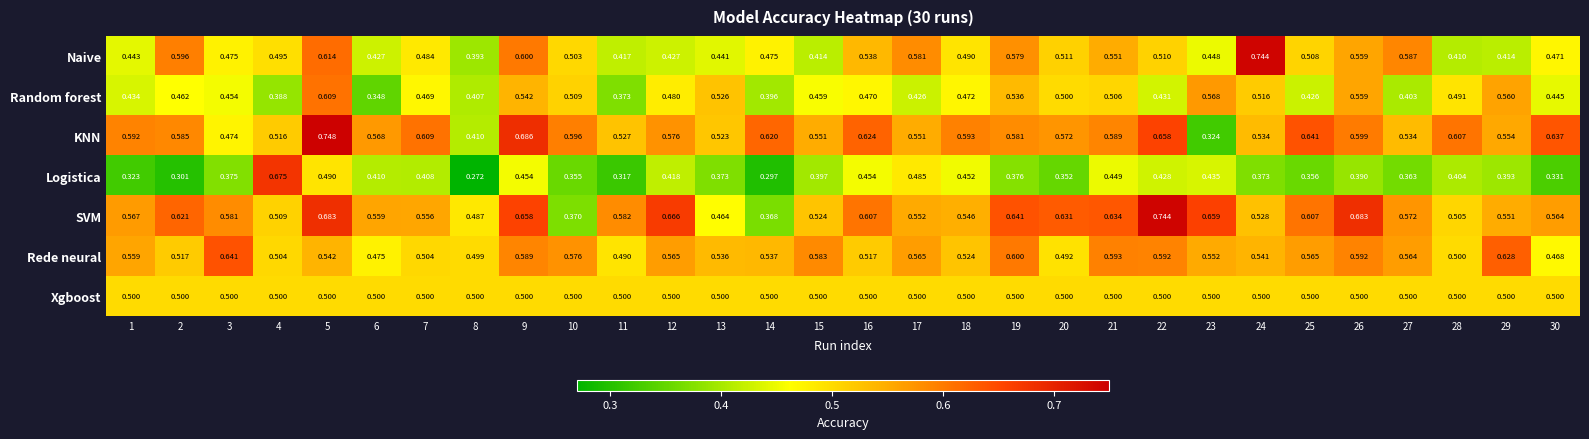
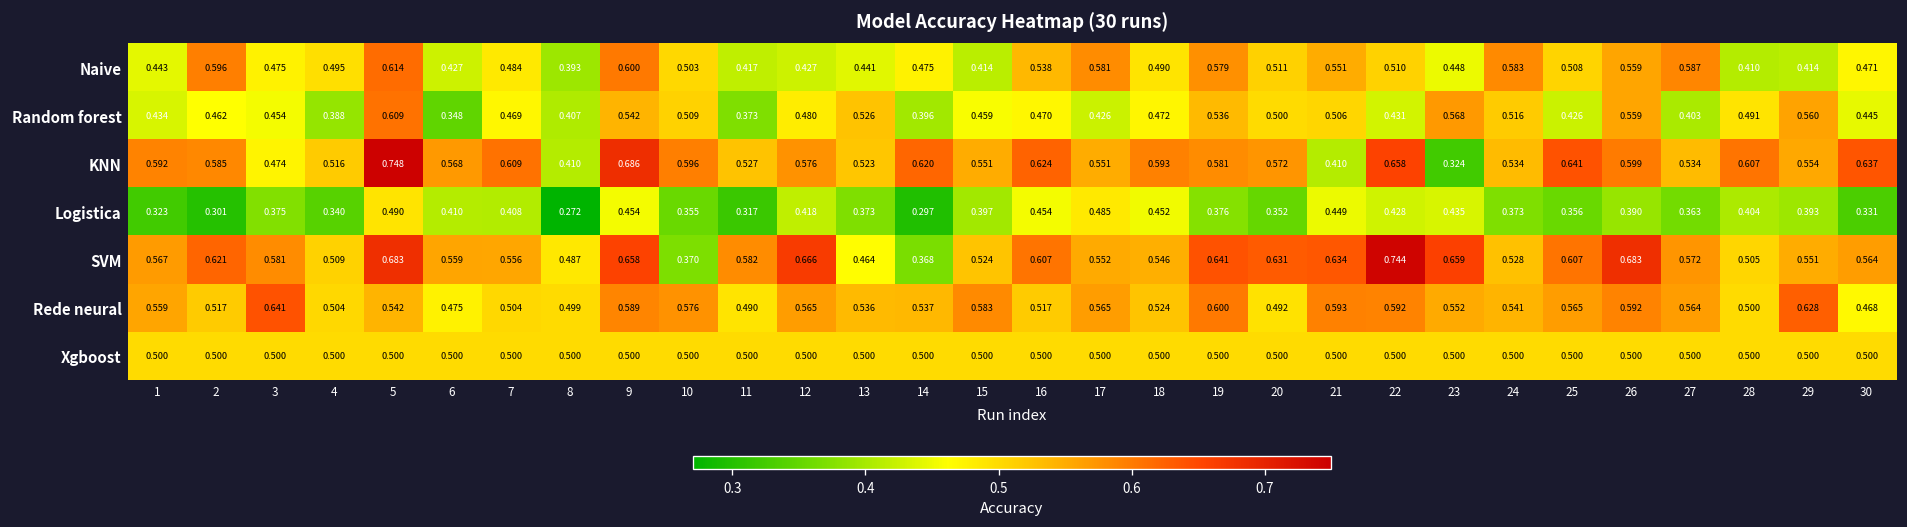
  {
    "Naive": {
      "1": 0.443,
      "2": 0.596,
      "3": 0.475,
      "4": 0.495,
      "5": 0.614,
      "6": 0.427,
      "7": 0.484,
      "8": 0.393,
      "9": 0.600,
      "10": 0.503,
      "11": 0.417,
      "12": 0.427,
      "13": 0.441,
      "14": 0.475,
      "15": 0.414,
      "16": 0.538,
      "17": 0.581,
      "18": 0.490,
      "19": 0.579,
      "20": 0.511,
      "21": 0.551,
      "22": 0.510,
      "23": 0.448,
-     "24": 0.744,
+     "24": 0.583,
      "25": 0.508,
      "26": 0.559,
      "27": 0.587,
      "28": 0.410,
      "29": 0.414,
      "30": 0.471
    },
    "KNN": {
      "1": 0.592,
      "2": 0.585,
      "3": 0.474,
      "4": 0.516,
      "5": 0.748,
      "6": 0.568,
      "7": 0.609,
      "8": 0.410,
      "9": 0.686,
      "10": 0.596,
      "11": 0.527,
      "12": 0.576,
      "13": 0.523,
      "14": 0.620,
      "15": 0.551,
      "16": 0.624,
      "17": 0.551,
      "18": 0.593,
      "19": 0.581,
      "20": 0.572,
-     "21": 0.589,
+     "21": 0.410,
      "22": 0.658,
      "23": 0.324,
      "24": 0.534,
      "25": 0.641,
      "26": 0.599,
      "27": 0.534,
      "28": 0.607,
      "29": 0.554,
      "30": 0.637
    },
    "Logistica": {
      "1": 0.323,
      "2": 0.301,
      "3": 0.375,
-     "4": 0.675,
+     "4": 0.340,
      "5": 0.490,
      "6": 0.410,
      "7": 0.408,
      "8": 0.272,
      "9": 0.454,
      "10": 0.355,
      "11": 0.317,
      "12": 0.418,
      "13": 0.373,
      "14": 0.297,
      "15": 0.397,
      "16": 0.454,
      "17": 0.485,
      "18": 0.452,
      "19": 0.376,
      "20": 0.352,
      "21": 0.449,
      "22": 0.428,
      "23": 0.435,
      "24": 0.373,
      "25": 0.356,
      "26": 0.390,
      "27": 0.363,
      "28": 0.404,
      "29": 0.393,
      "30": 0.331
    }
  }
